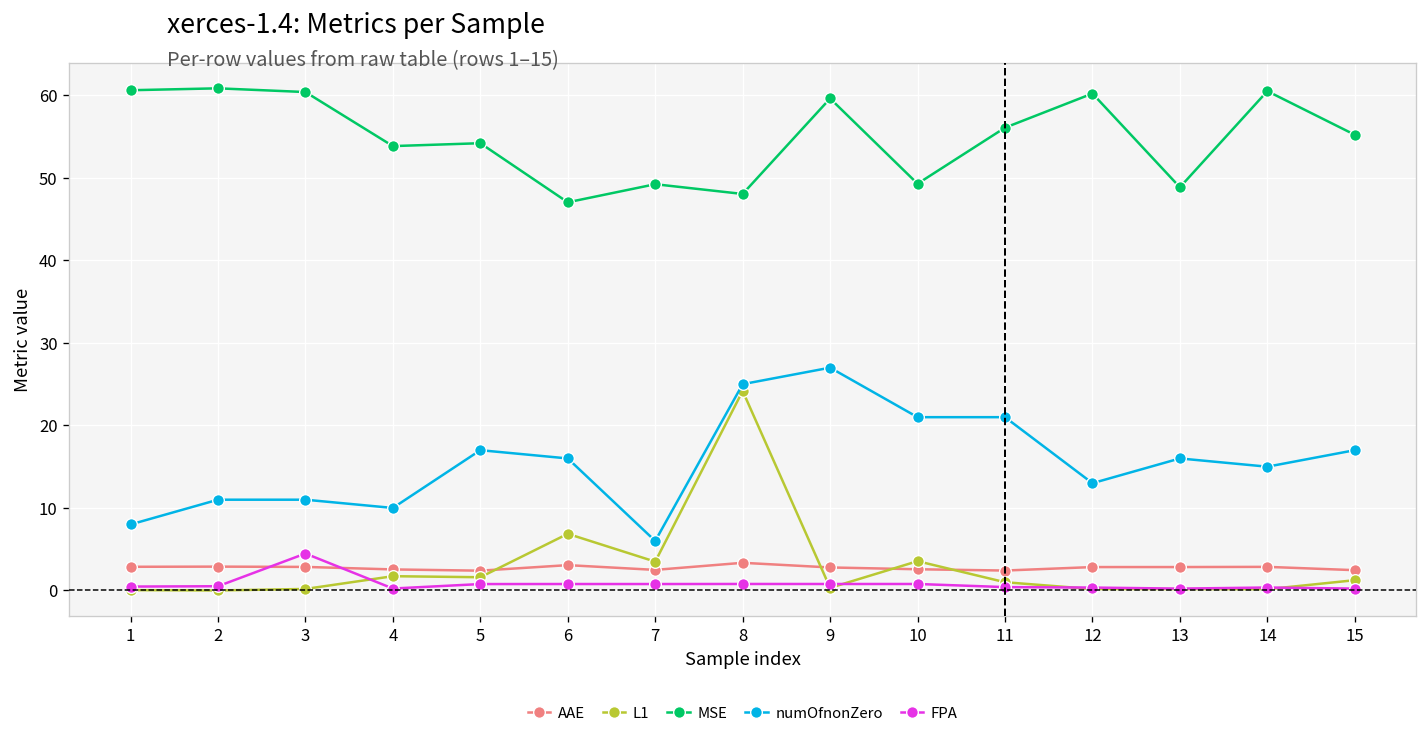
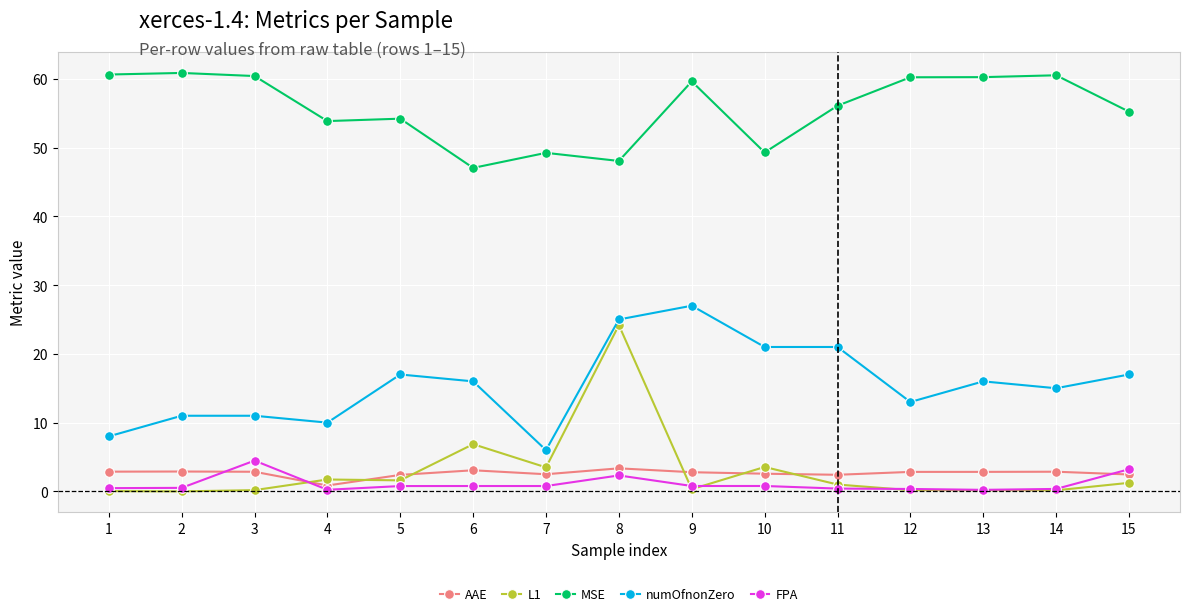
  {
    "AAE": {
      "1": 3,
      "2": 3,
      "3": 3,
-     "4": 3,
+     "4": 1,
      "5": 2,
      "6": 3,
      "7": 2,
      "8": 3,
      "9": 3,
      "10": 3,
      "11": 2,
      "12": 3,
      "13": 3,
      "14": 3,
      "15": 2
    },
    "L1": {
      "1": 0,
      "2": 0,
      "3": 0,
      "4": 2,
      "5": 2,
      "6": 7,
      "7": 3,
      "8": 24,
      "9": 0,
      "10": 4,
      "11": 1,
      "15": 1
    },
    "MSE": {
      "1": 61,
      "2": 61,
      "3": 60,
      "4": 54,
      "5": 54,
      "6": 47,
      "7": 49,
      "8": 48,
      "9": 60,
      "10": 49,
      "11": 56,
      "12": 60,
-     "13": 49,
+     "13": 60,
      "14": 61,
      "15": 55
    },
    "numOfnonZero": {
      "1": 8,
      "2": 11,
      "3": 11,
      "4": 10,
      "5": 17,
      "6": 16,
      "7": 6,
      "8": 25,
      "9": 27,
      "10": 21,
      "11": 21,
      "12": 13,
      "13": 16,
      "14": 15,
      "15": 17
    },
    "FPA": {
      "1": 0,
      "2": 1,
      "3": 4,
      "4": 0,
      "5": 1,
      "6": 1,
      "7": 1,
-     "8": 1,
+     "8": 2,
      "9": 1,
      "10": 1,
      "11": 0,
-     "15": 0
+     "15": 3
    }
  }
